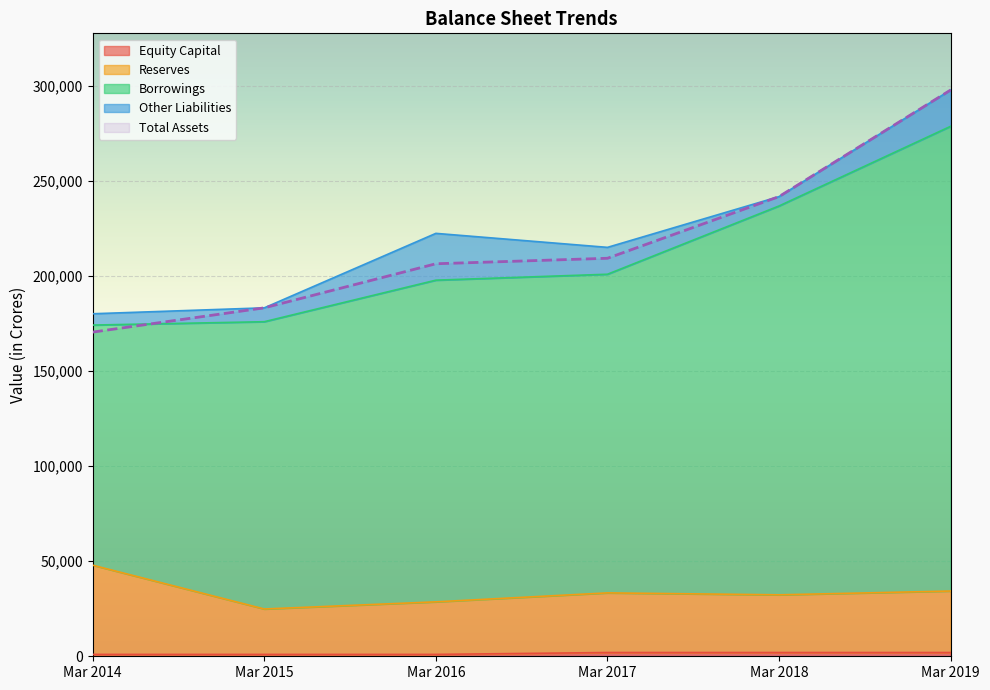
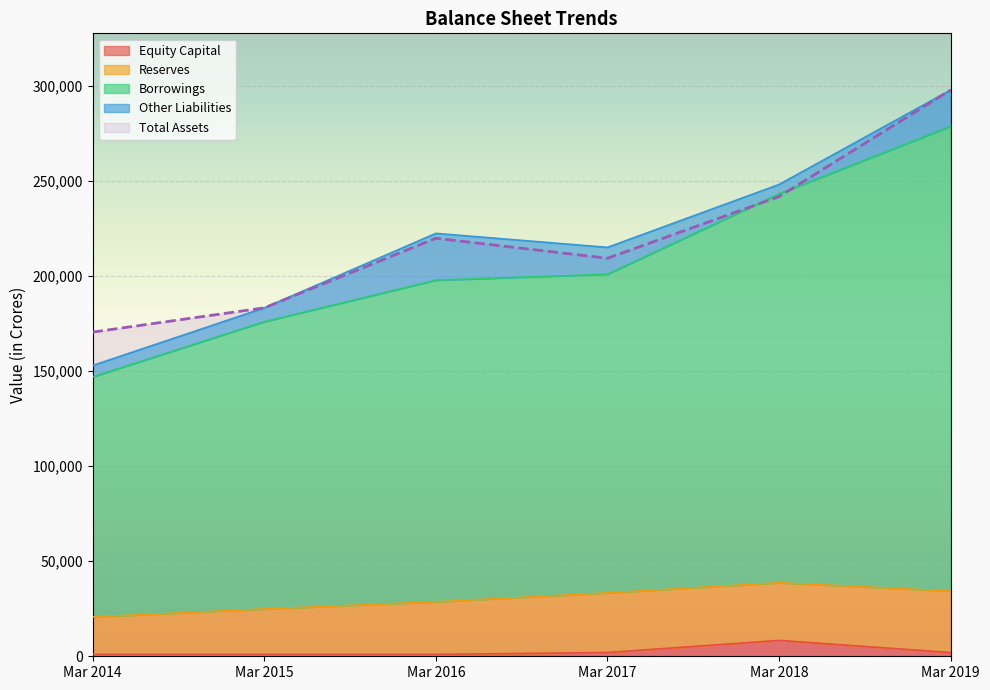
  {
    "Equity Capital": {
      "Mar 2014": "1,000",
      "Mar 2015": "1,000",
      "Mar 2016": "1,000",
      "Mar 2017": "2,000",
-     "Mar 2018": "2,000",
+     "Mar 2018": "8,000",
      "Mar 2019": "2,000"
    },
    "Reserves": {
-     "Mar 2014": "47,000",
+     "Mar 2014": "20,000",
      "Mar 2015": "24,000",
      "Mar 2016": "28,000",
      "Mar 2017": "31,000",
      "Mar 2018": "30,000",
      "Mar 2019": "32,000"
    },
    "Borrowings": {
      "Mar 2014": "126,000",
      "Mar 2015": "151,000",
      "Mar 2016": "169,000",
      "Mar 2017": "168,000",
      "Mar 2018": "204,000",
      "Mar 2019": "244,000"
    },
    "Other Liabilities": {
      "Mar 2014": "6,000",
      "Mar 2016": "25,000",
      "Mar 2017": "14,000"
    },
    "Total Assets": {
      "Mar 2014": "170,000",
-     "Mar 2016": "206,000",
+     "Mar 2016": "220,000",
      "Mar 2017": "209,000"
    }
  }
